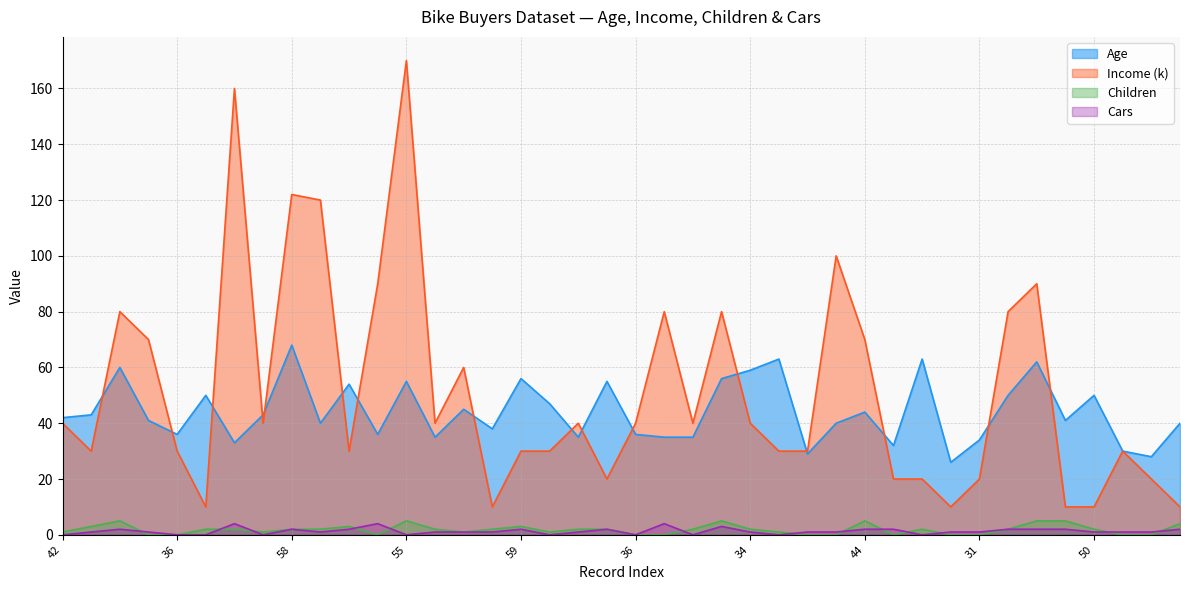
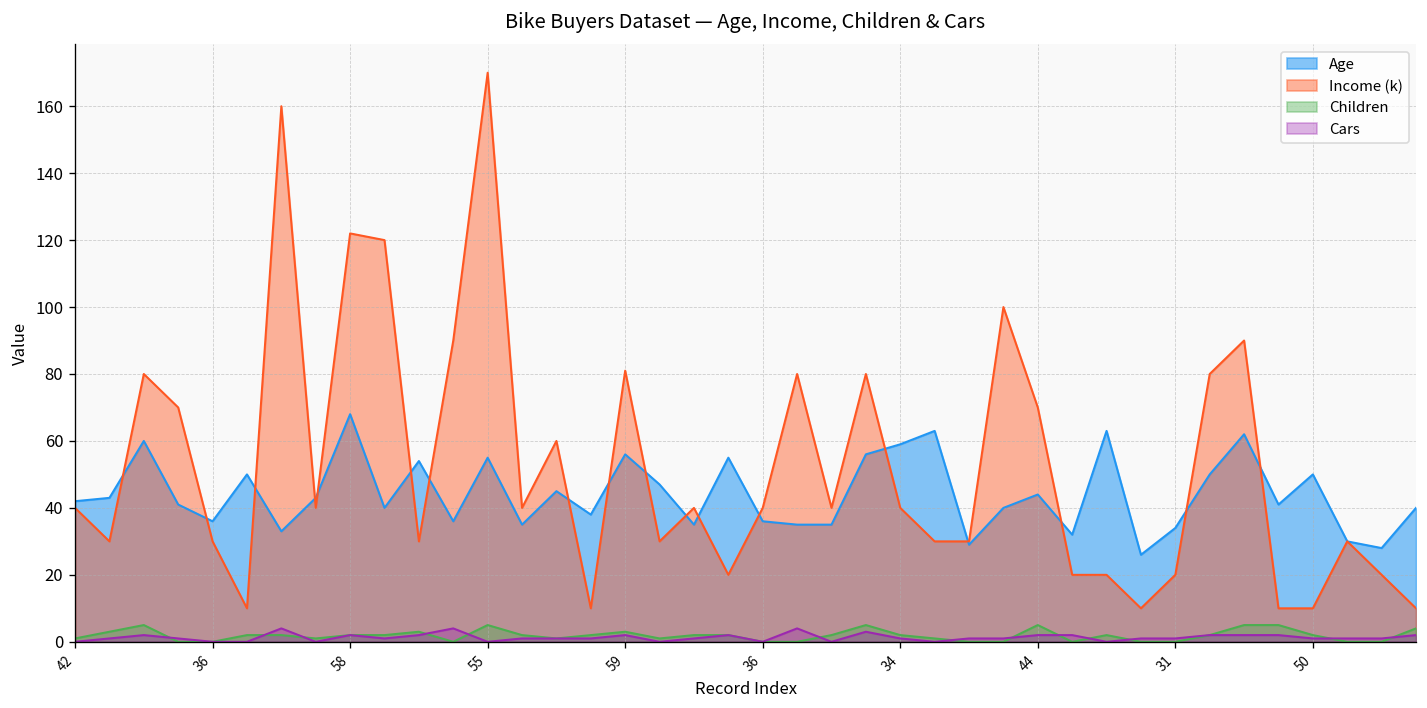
  {
    "Age": {
      "42": 42,
      "58": 68,
      "59": 56,
      "34": 59,
      "44": 44,
      "31": 34
    },
    "Income (k)": {
      "42": 40,
      "58": 122,
-     "59": 30,
+     "59": 81,
      "34": 40,
      "44": 70,
      "31": 20
    },
    "Children": {
      "42": 1,
      "59": 3,
      "34": 2,
      "44": 5,
      "31": 0
    },
    "Cars": {
      "42": 0,
      "59": 2,
      "34": 1,
      "44": 2,
      "31": 1
    }
  }
